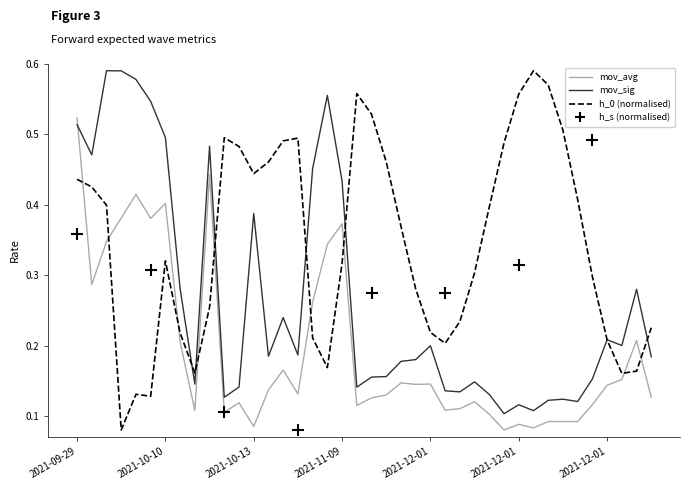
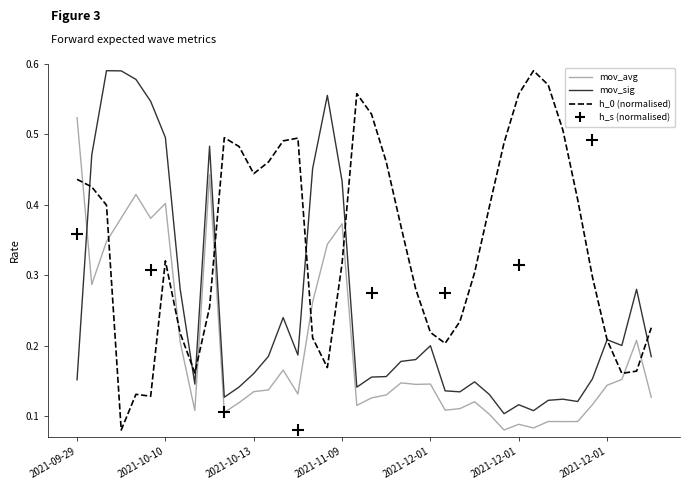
  {
    "mov_avg": {
      "2021-09-29": 0.52,
      "2021-10-10": 0.40,
-     "2021-10-13": 0.09,
+     "2021-10-13": 0.13,
      "2021-11-09": 0.37
    },
    "mov_sig": {
-     "2021-09-29": 0.51,
+     "2021-09-29": 0.15,
      "2021-10-10": 0.50,
-     "2021-10-13": 0.39,
+     "2021-10-13": 0.16,
      "2021-11-09": 0.43
    }
  }
